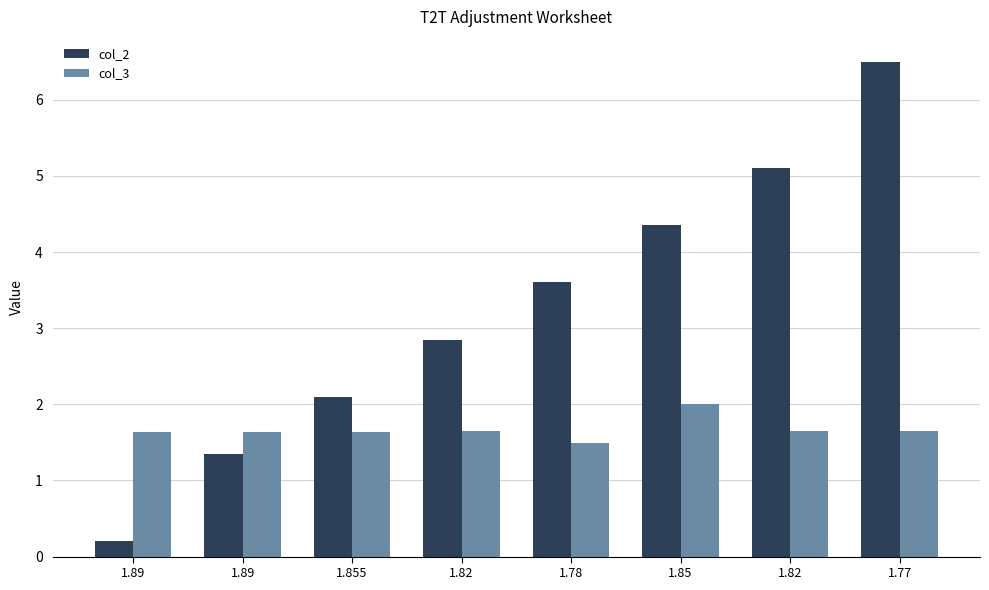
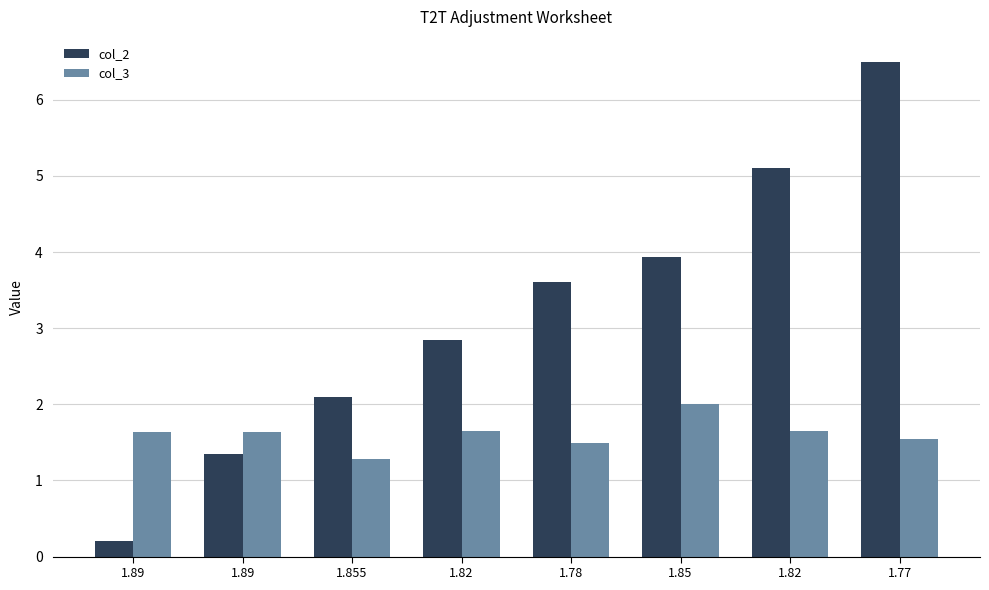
  {
    "col_2": {
      "1.855": 2.1,
      "1.78": 3.6,
-     "1.85": 4.4,
+     "1.85": 3.9,
      "1.77": 6.5
    },
    "col_3": {
-     "1.855": 1.6,
+     "1.855": 1.3,
      "1.78": 1.5,
      "1.85": 2.0,
-     "1.77": 1.7
+     "1.77": 1.5
    }
  }
